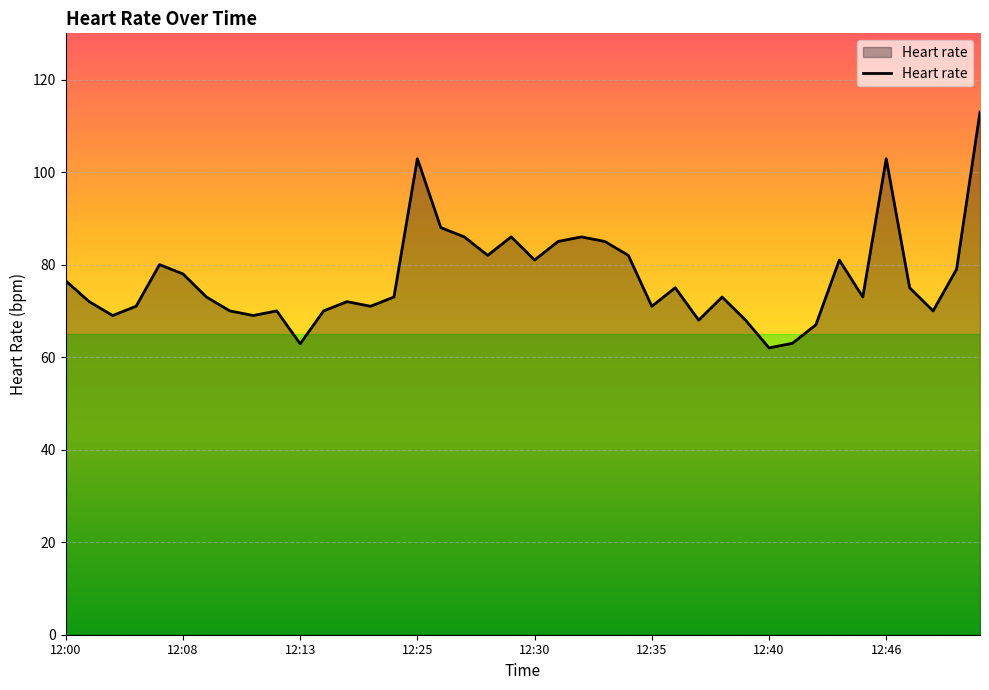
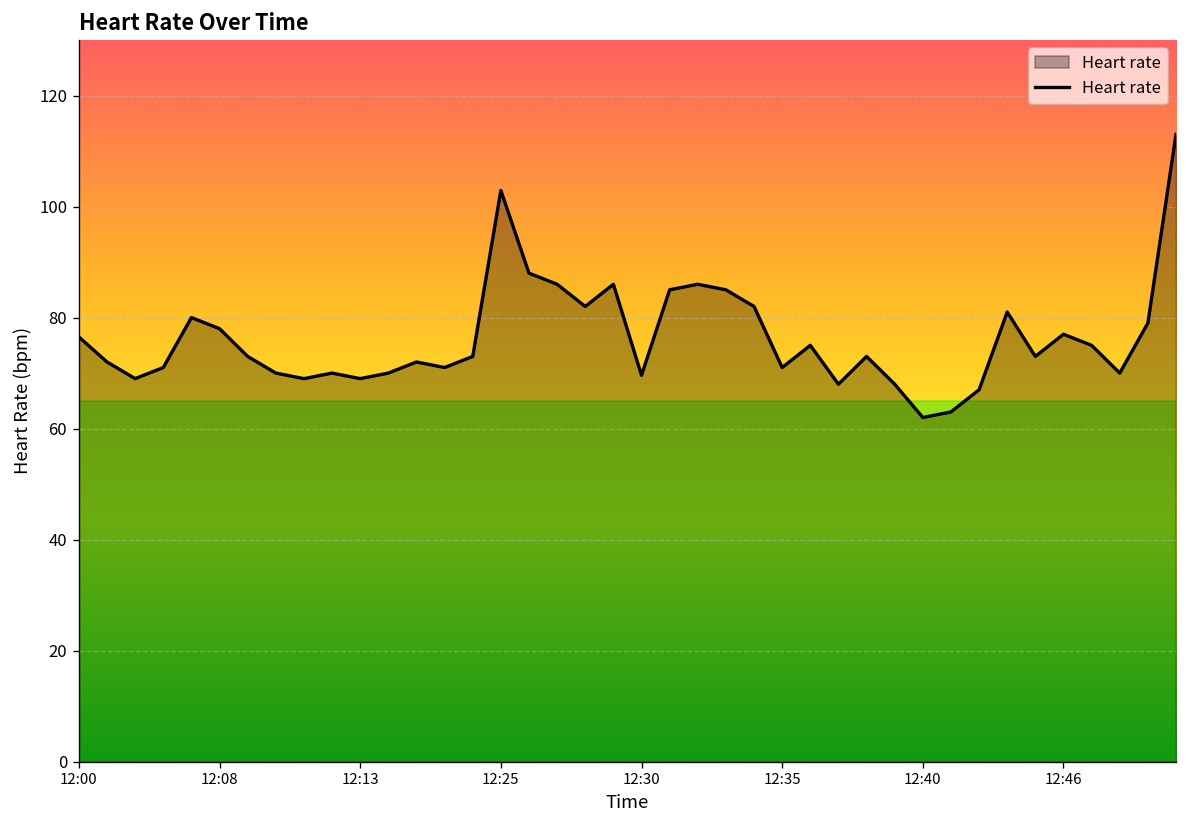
  {
    "12:00": 77,
    "12:08": 78,
-   "12:13": 63,
+   "12:13": 69,
    "12:25": 103,
-   "12:30": 81,
+   "12:30": 70,
    "12:35": 71,
    "12:40": 62,
-   "12:46": 103
+   "12:46": 77
  }
